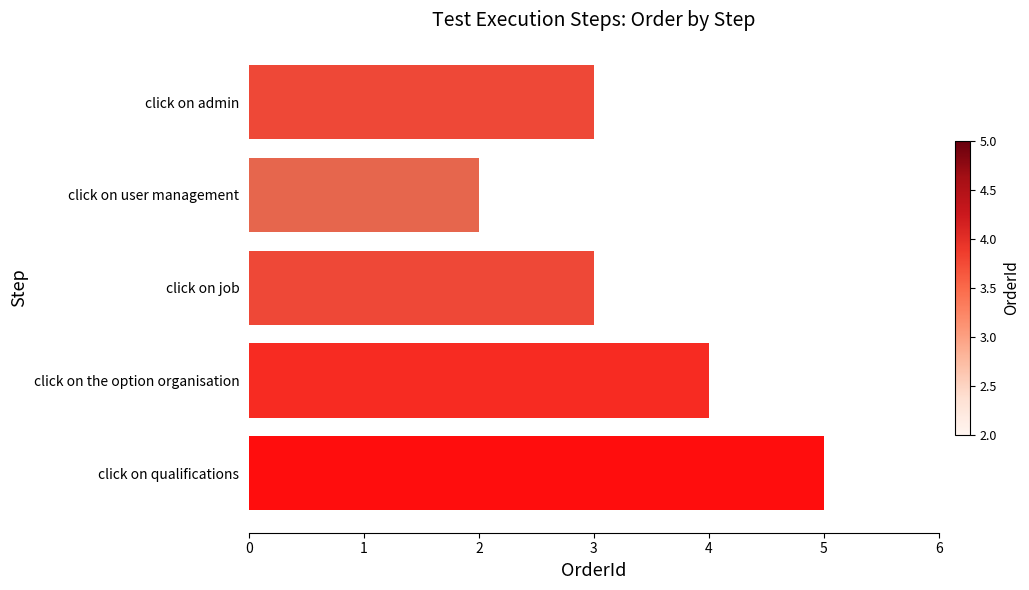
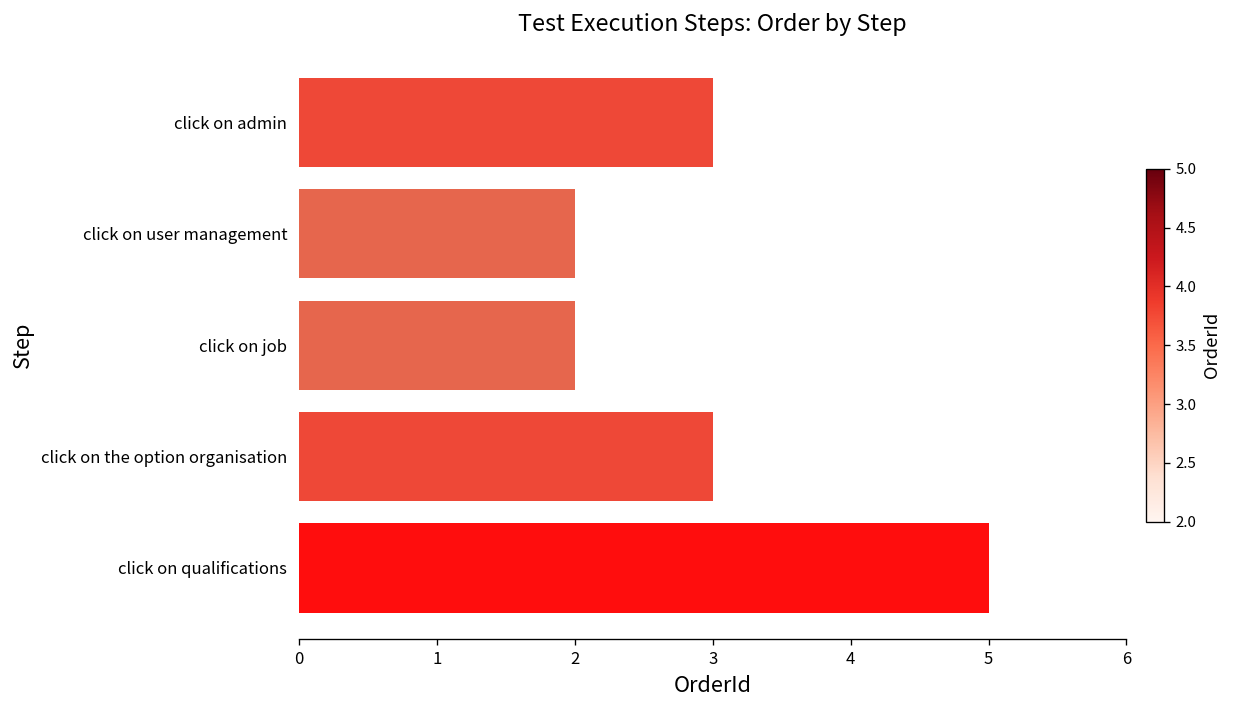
  {
    "click on admin": 3,
    "click on user management": 2,
-   "click on job": 3,
-   "click on the option organisation": 4,
+   "click on job": 2,
+   "click on the option organisation": 3,
    "click on qualifications": 5
  }
